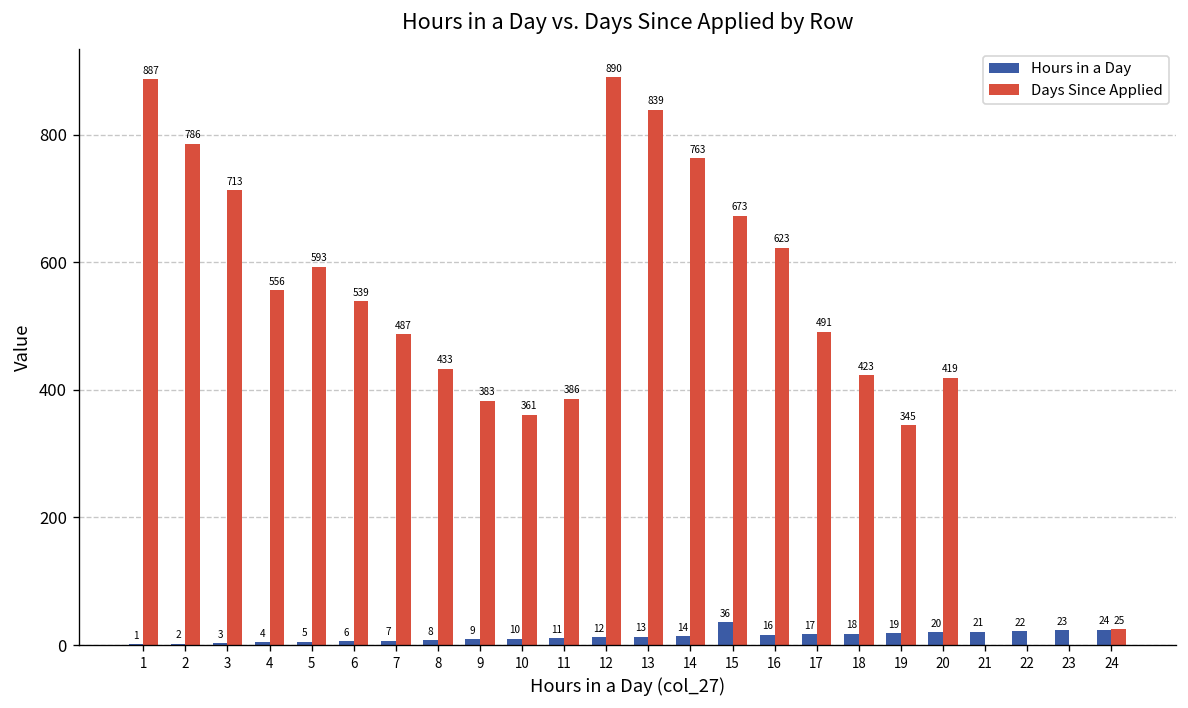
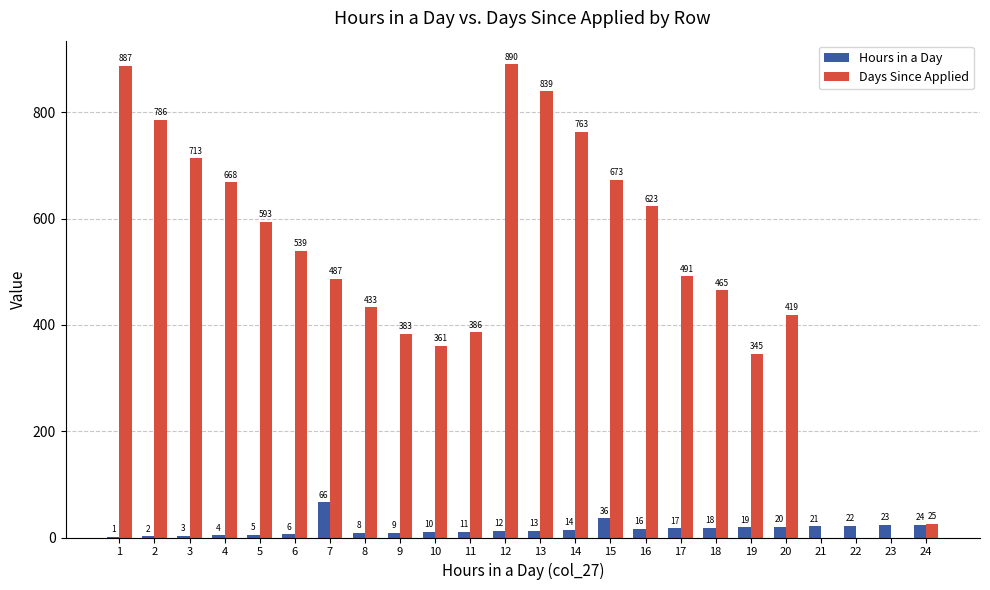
  {
    "Hours in a Day": {
      "1": 1,
      "2": 2,
      "3": 3,
      "4": 4,
      "5": 5,
      "6": 6,
-     "7": 7,
+     "7": 66,
      "8": 8,
      "9": 9,
      "10": 10,
      "11": 11,
      "12": 12,
      "13": 13,
      "14": 14,
      "15": 36,
      "16": 16,
      "17": 17,
      "18": 18,
      "19": 19,
      "20": 20,
      "21": 21,
      "22": 22,
      "23": 23,
      "24": 24
    },
    "Days Since Applied": {
      "1": 887,
      "2": 786,
      "3": 713,
-     "4": 556,
+     "4": 668,
      "5": 593,
      "6": 539,
      "7": 487,
      "8": 433,
      "9": 383,
      "10": 361,
      "11": 386,
      "12": 890,
      "13": 839,
      "14": 763,
      "15": 673,
      "16": 623,
      "17": 491,
-     "18": 423,
+     "18": 465,
      "19": 345,
      "20": 419,
      "24": 25
    }
  }
